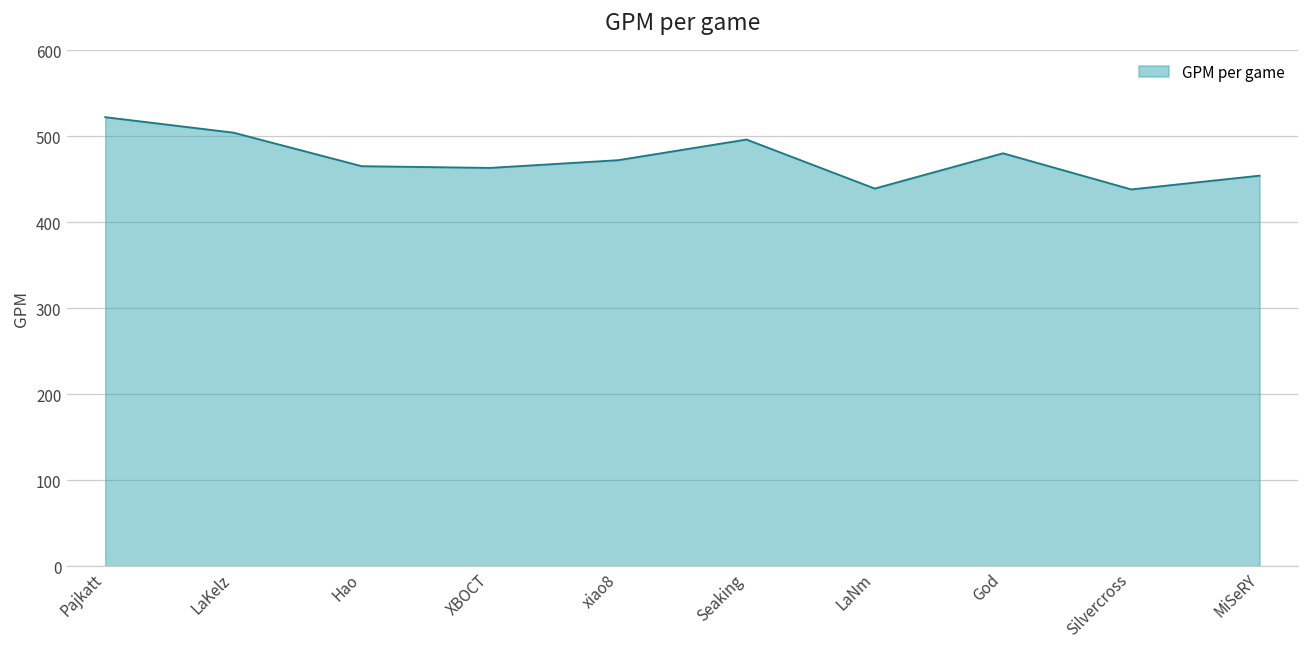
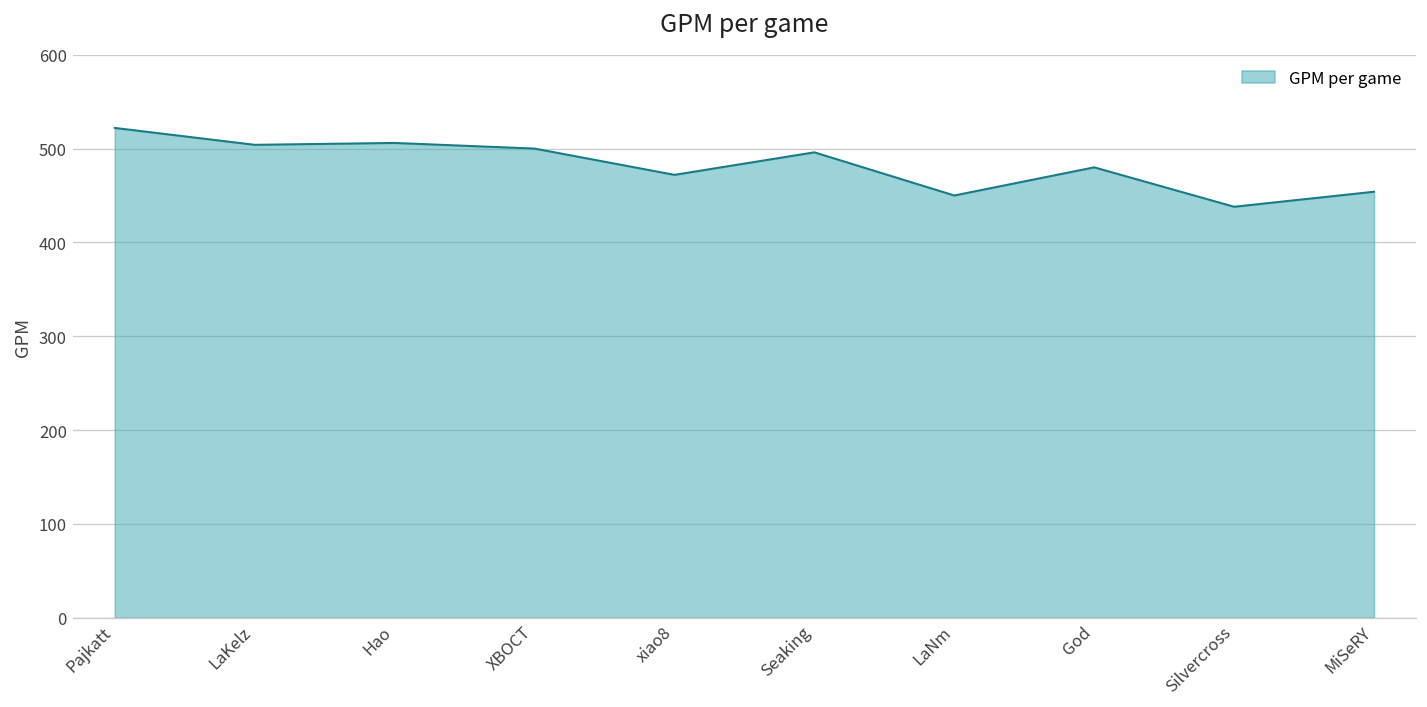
  {
    "Pajkatt": 520,
    "LaKelz": 500,
-   "Hao": 470,
-   "XBOCT": 460,
+   "Hao": 510,
+   "XBOCT": 500,
    "xiao8": 470,
    "Seaking": 500,
-   "LaNm": 440,
+   "LaNm": 450,
    "God": 480,
    "Silvercross": 440,
    "MiSeRY": 450
  }
